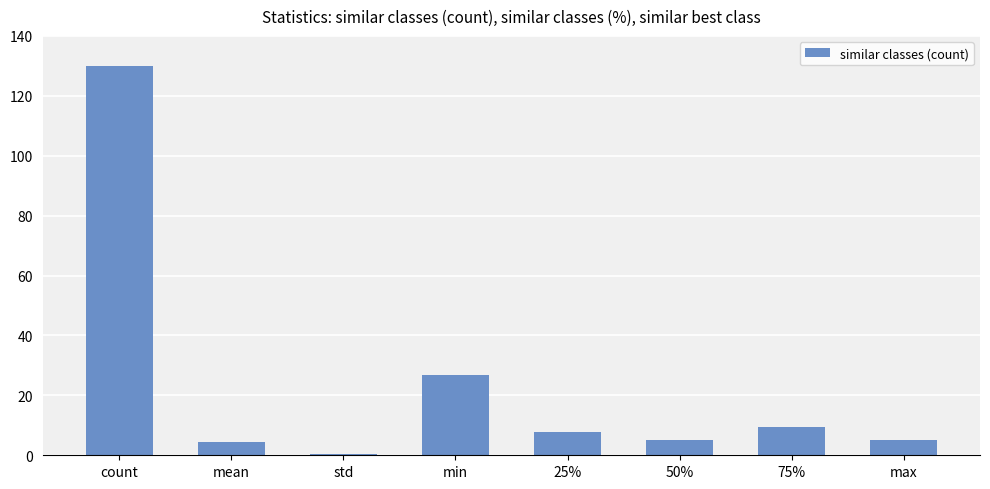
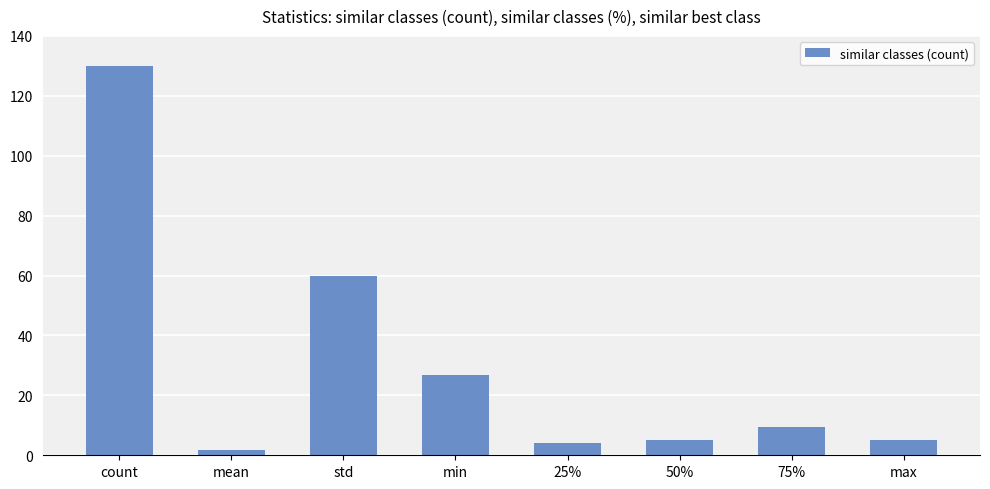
  {
    "count": 130,
-   "mean": 5,
-   "std": 1,
+   "mean": 2,
+   "std": 60,
    "min": 27,
-   "25%": 8,
+   "25%": 4,
    "50%": 5,
    "75%": 9,
    "max": 5
  }
